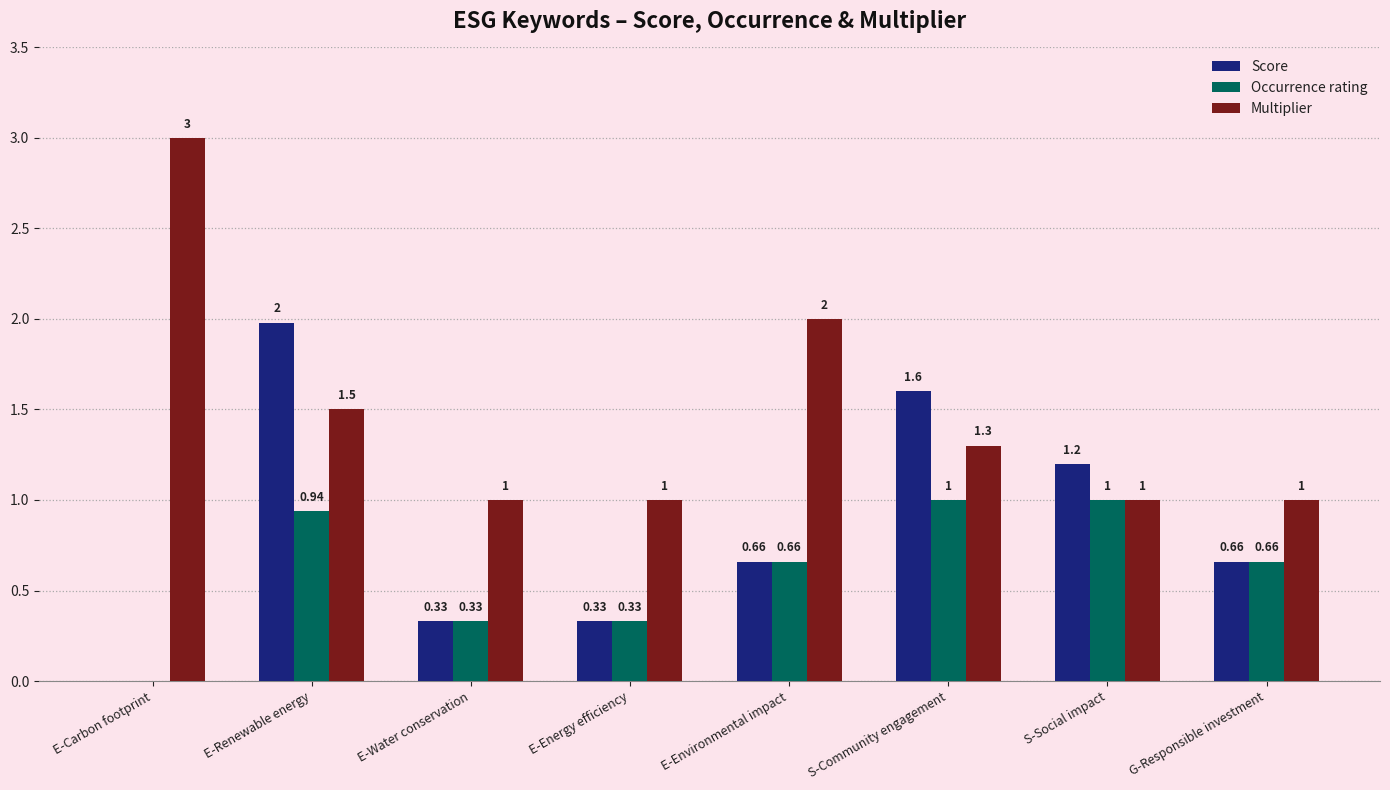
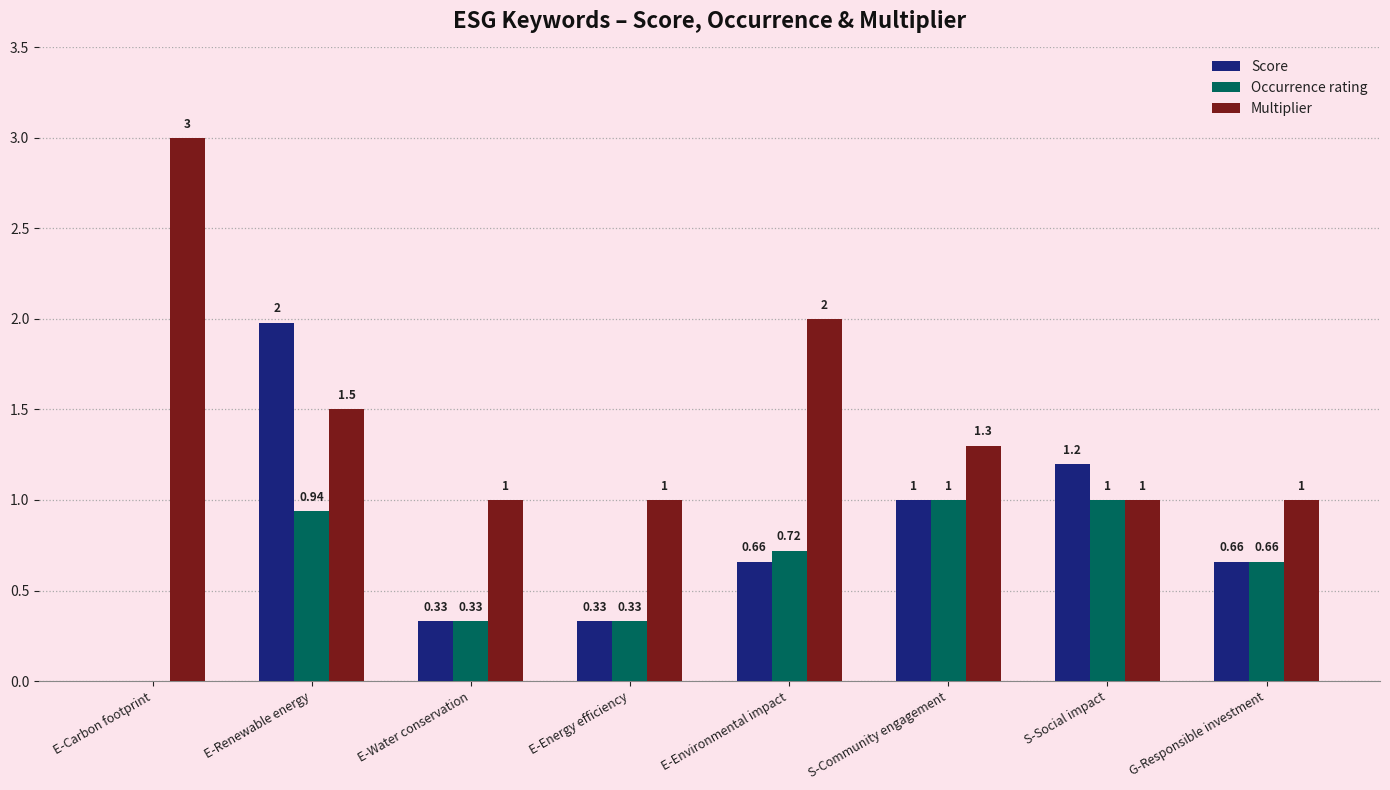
  {
    "Score": {
      "E-Renewable energy": 2,
      "E-Water conservation": 0.33,
      "E-Energy efficiency": 0.33,
      "E-Environmental impact": 0.66,
-     "S-Community engagement": 1.6,
+     "S-Community engagement": 1,
      "S-Social impact": 1.2,
      "G-Responsible investment": 0.66
    },
    "Occurrence rating": {
      "E-Renewable energy": 0.94,
      "E-Water conservation": 0.33,
      "E-Energy efficiency": 0.33,
-     "E-Environmental impact": 0.66,
+     "E-Environmental impact": 0.72,
      "S-Community engagement": 1,
      "S-Social impact": 1,
      "G-Responsible investment": 0.66
    },
    "Multiplier": {
      "E-Carbon footprint": 3,
      "E-Renewable energy": 1.5,
      "E-Water conservation": 1,
      "E-Energy efficiency": 1,
      "E-Environmental impact": 2,
      "S-Community engagement": 1.3,
      "S-Social impact": 1,
      "G-Responsible investment": 1
    }
  }
